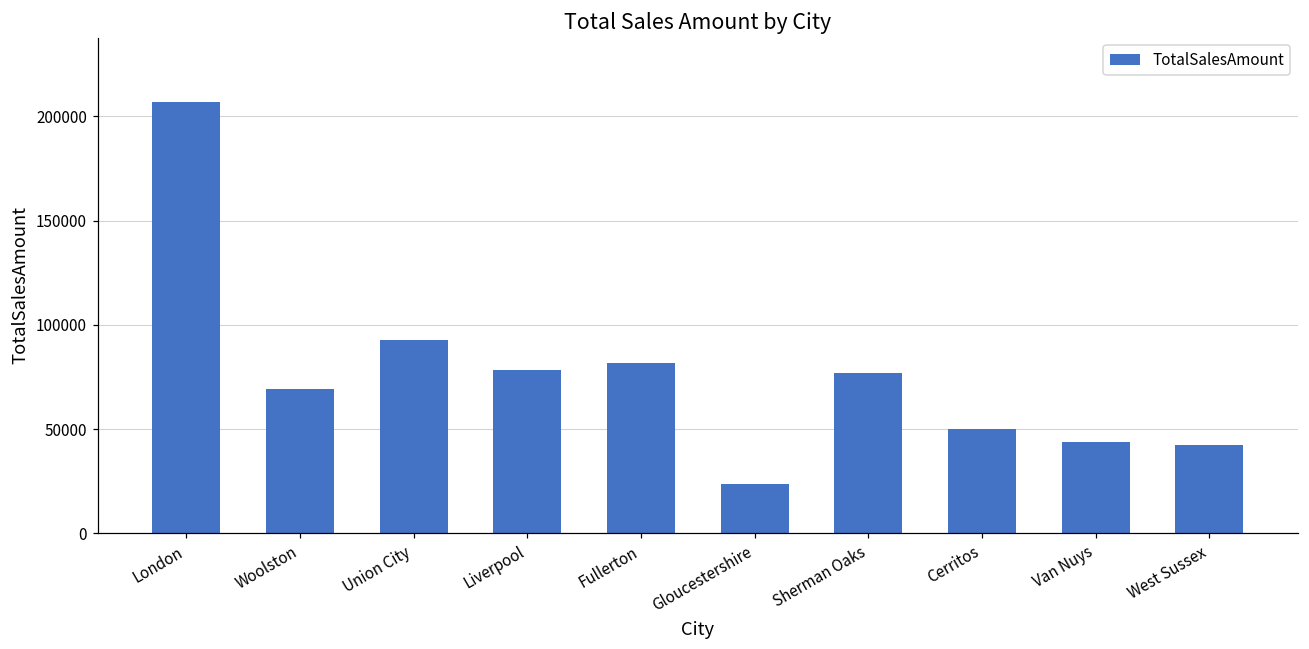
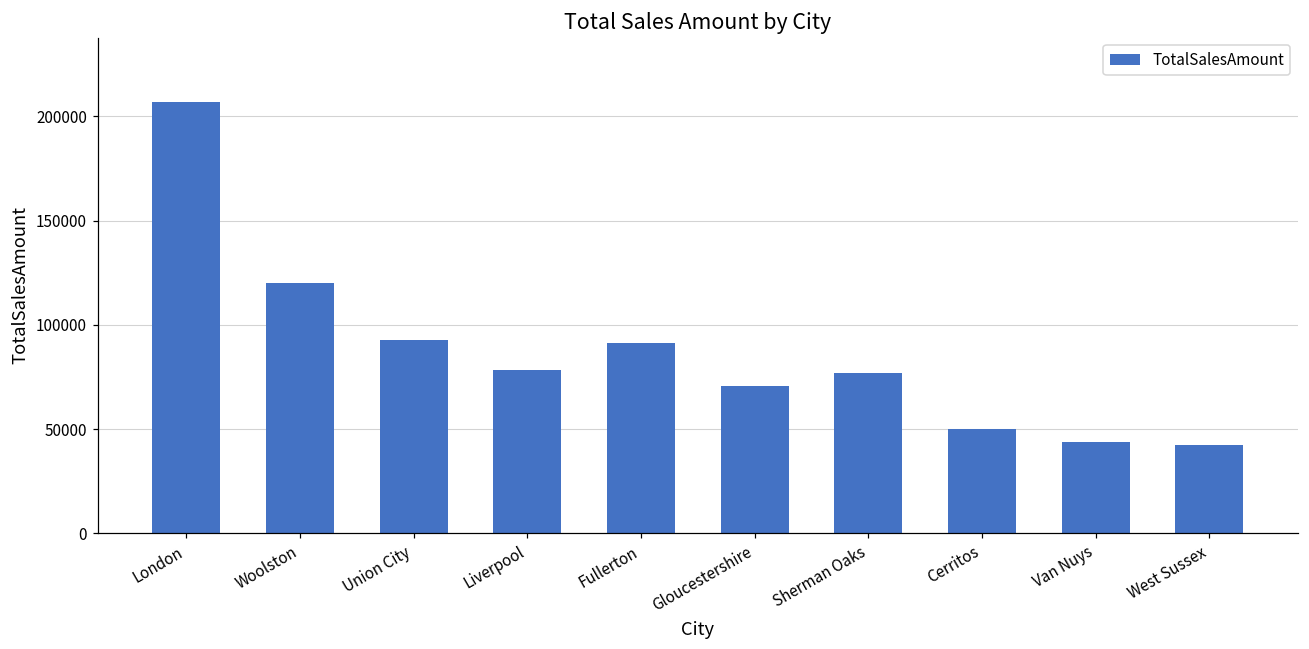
  {
    "London": 207000,
-   "Woolston": 69000,
+   "Woolston": 120000,
    "Union City": 93000,
    "Liverpool": 78000,
-   "Fullerton": 82000,
-   "Gloucestershire": 24000,
+   "Fullerton": 91000,
+   "Gloucestershire": 71000,
    "Sherman Oaks": 77000,
    "Cerritos": 50000,
    "Van Nuys": 44000,
    "West Sussex": 42000
  }
